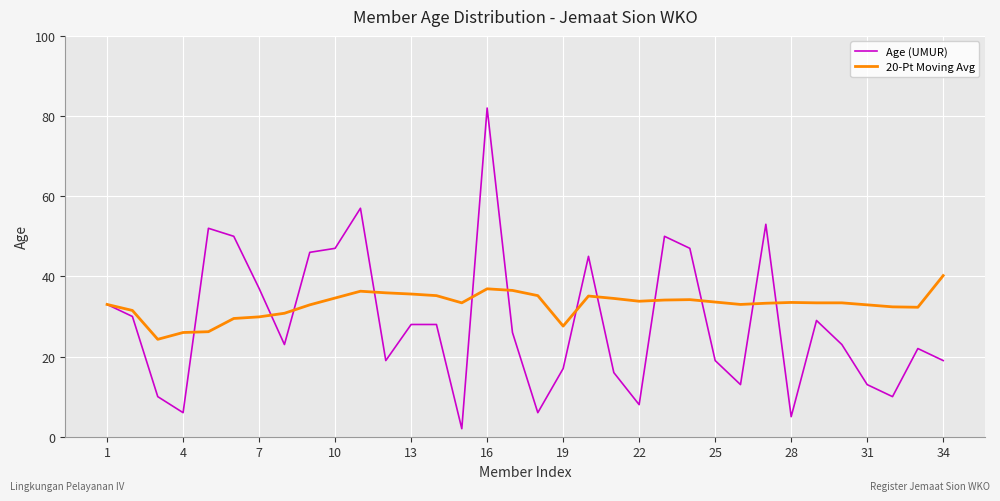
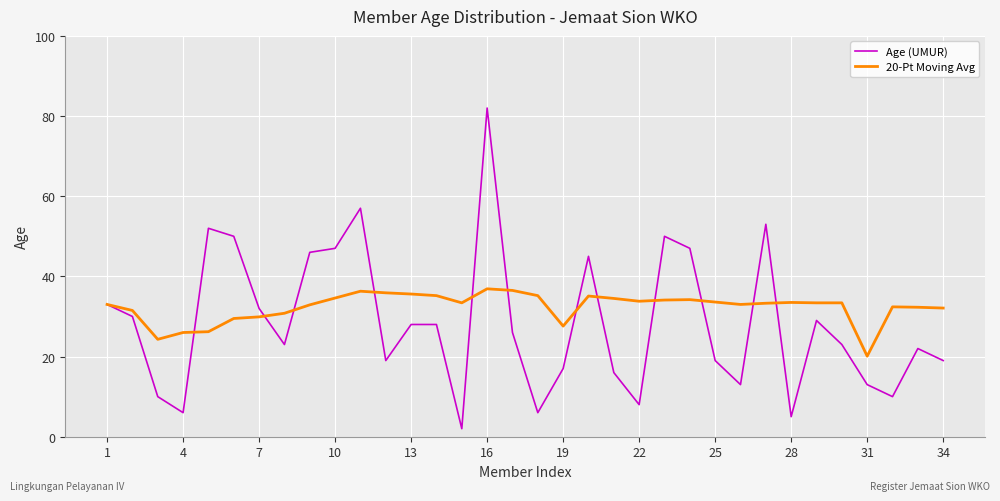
  {
    "Age (UMUR)": {
      "4": 6,
-     "7": 37,
+     "7": 32,
      "10": 47,
      "13": 28,
      "16": 82,
      "19": 17,
      "22": 8,
      "25": 19,
      "28": 5,
      "31": 13,
      "34": 19
    },
    "20-Pt Moving Avg": {
      "4": 26,
      "7": 30,
      "10": 35,
      "13": 36,
      "16": 37,
      "19": 28,
      "22": 34,
      "25": 34,
      "28": 34,
-     "31": 33,
-     "34": 40
+     "31": 20,
+     "34": 32
    }
  }
